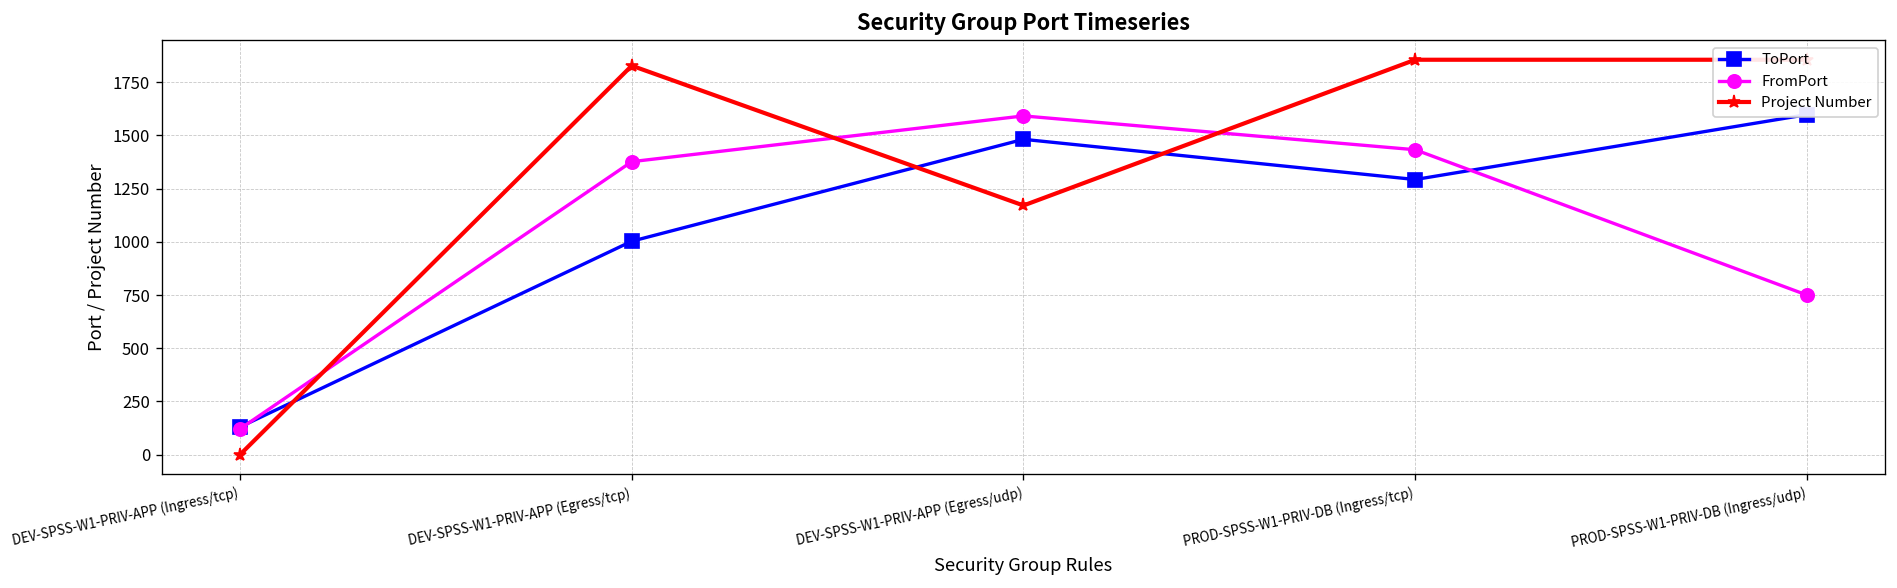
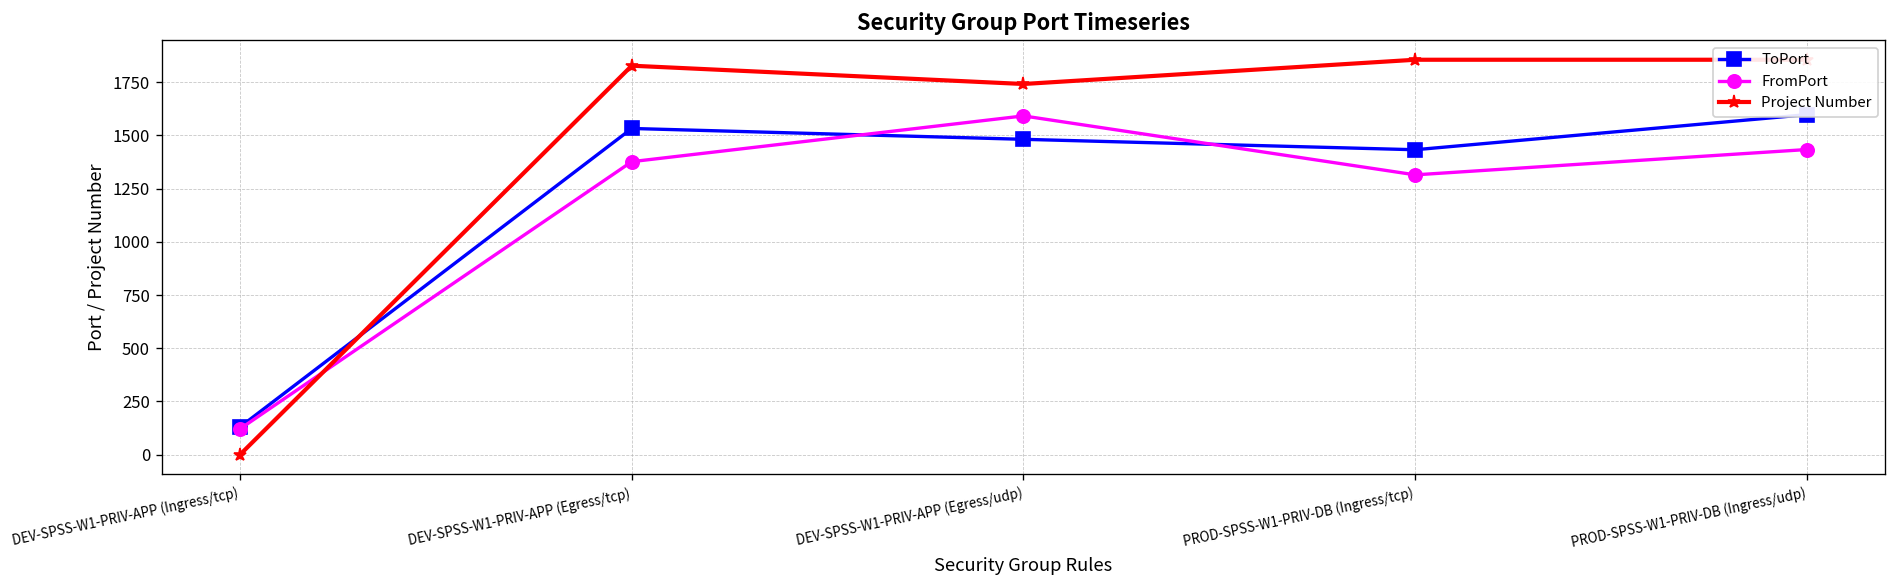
  {
    "ToPort": {
-     "DEV-SPSS-W1-PRIV-APP (Egress/tcp)": 1000,
+     "DEV-SPSS-W1-PRIV-APP (Egress/tcp)": 1530,
      "DEV-SPSS-W1-PRIV-APP (Egress/udp)": 1480,
-     "PROD-SPSS-W1-PRIV-DB (Ingress/tcp)": 1290
+     "PROD-SPSS-W1-PRIV-DB (Ingress/tcp)": 1430
    },
    "FromPort": {
      "DEV-SPSS-W1-PRIV-APP (Egress/tcp)": 1380,
      "DEV-SPSS-W1-PRIV-APP (Egress/udp)": 1590,
-     "PROD-SPSS-W1-PRIV-DB (Ingress/tcp)": 1430,
-     "PROD-SPSS-W1-PRIV-DB (Ingress/udp)": 750
+     "PROD-SPSS-W1-PRIV-DB (Ingress/tcp)": 1320,
+     "PROD-SPSS-W1-PRIV-DB (Ingress/udp)": 1430
    },
    "Project Number": {
      "DEV-SPSS-W1-PRIV-APP (Ingress/tcp)": 0,
      "DEV-SPSS-W1-PRIV-APP (Egress/tcp)": 1830,
-     "DEV-SPSS-W1-PRIV-APP (Egress/udp)": 1170,
+     "DEV-SPSS-W1-PRIV-APP (Egress/udp)": 1740,
      "PROD-SPSS-W1-PRIV-DB (Ingress/tcp)": 1860
    }
  }
